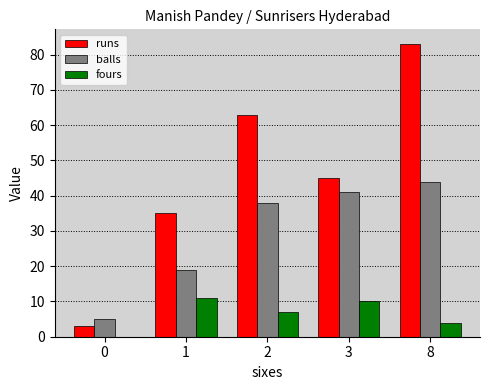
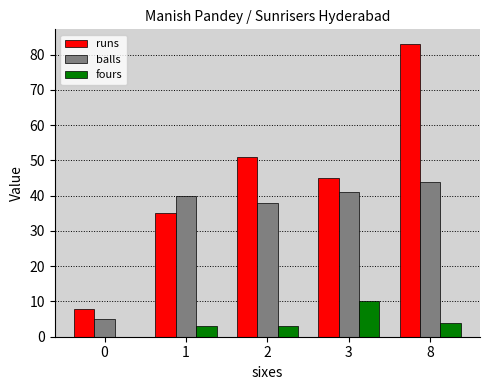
  {
    "runs": {
-     "0": 3,
+     "0": 8,
      "1": 35,
-     "2": 63,
+     "2": 51,
      "3": 45,
      "8": 83
    },
    "balls": {
      "0": 5,
-     "1": 19,
+     "1": 40,
      "2": 38,
      "3": 41,
      "8": 44
    },
    "fours": {
      "0": 0,
-     "1": 11,
-     "2": 7,
+     "1": 3,
+     "2": 3,
      "3": 10,
      "8": 4
    }
  }
